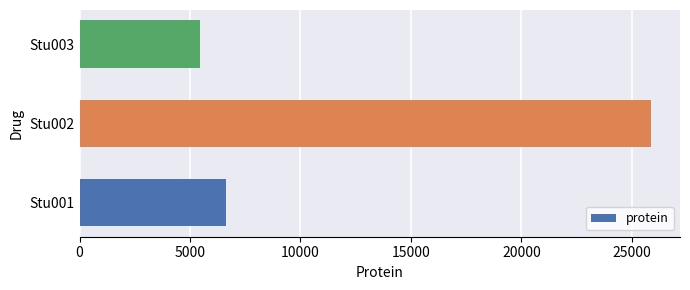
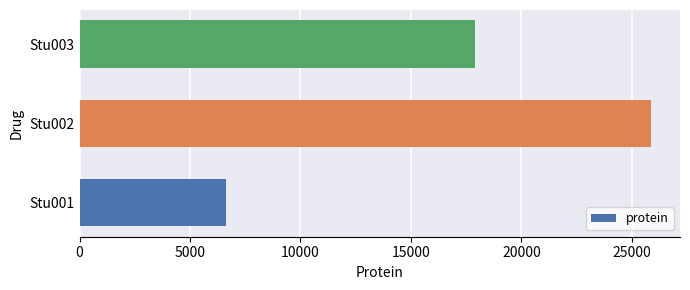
  {
-   "Stu003": 5400,
+   "Stu003": 17900,
    "Stu002": 25900,
    "Stu001": 6600
  }
